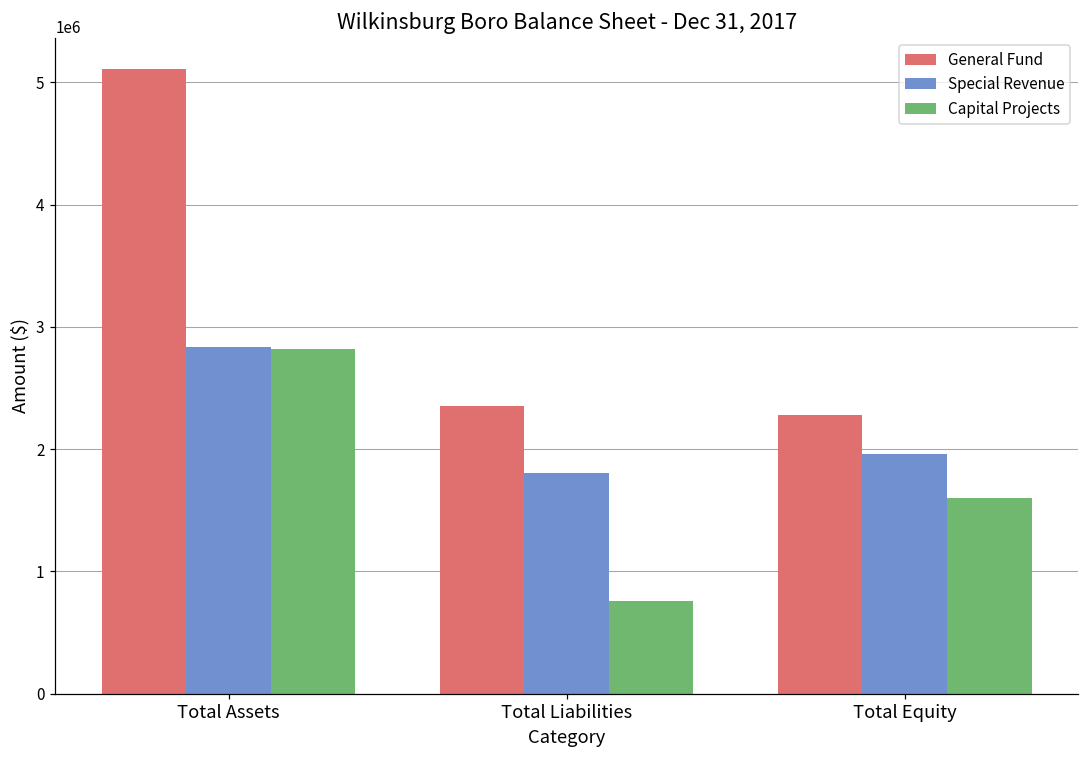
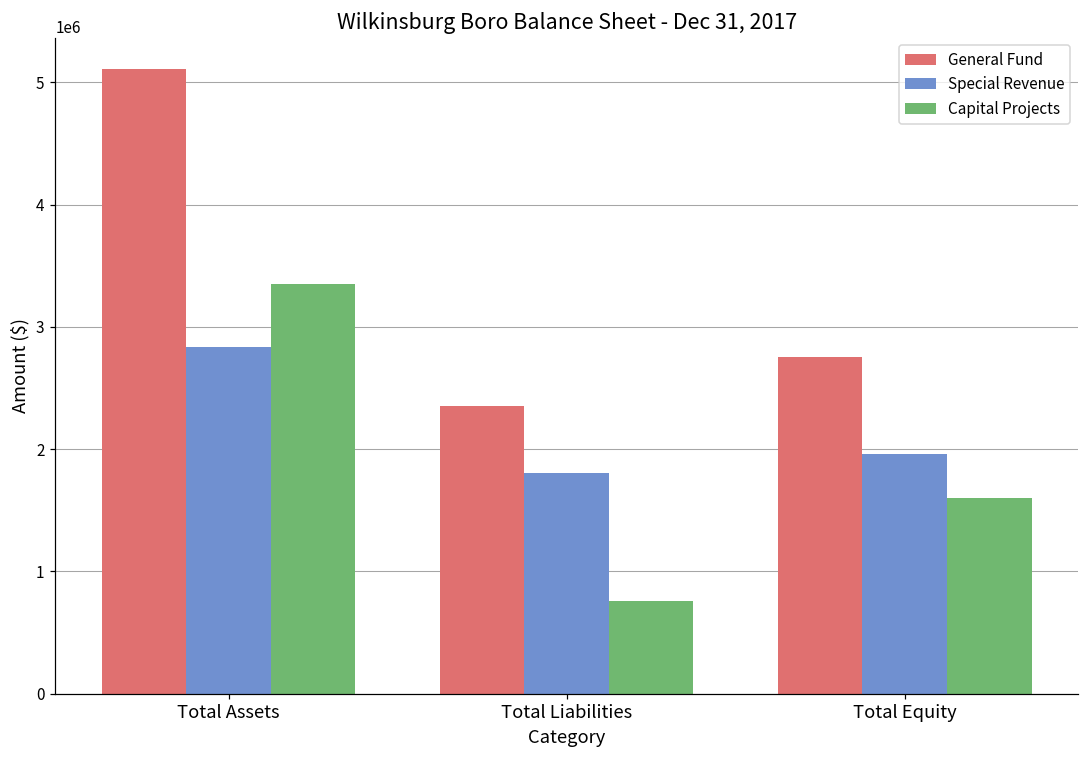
  {
    "General Fund": {
      "Total Assets": 5110000,
      "Total Liabilities": 2350000,
-     "Total Equity": 2280000
+     "Total Equity": 2750000
    },
    "Special Revenue": {
      "Total Assets": 2840000,
      "Total Liabilities": 1810000,
      "Total Equity": 1960000
    },
    "Capital Projects": {
-     "Total Assets": 2820000,
+     "Total Assets": 3350000,
      "Total Liabilities": 760000,
      "Total Equity": 1600000
    }
  }
